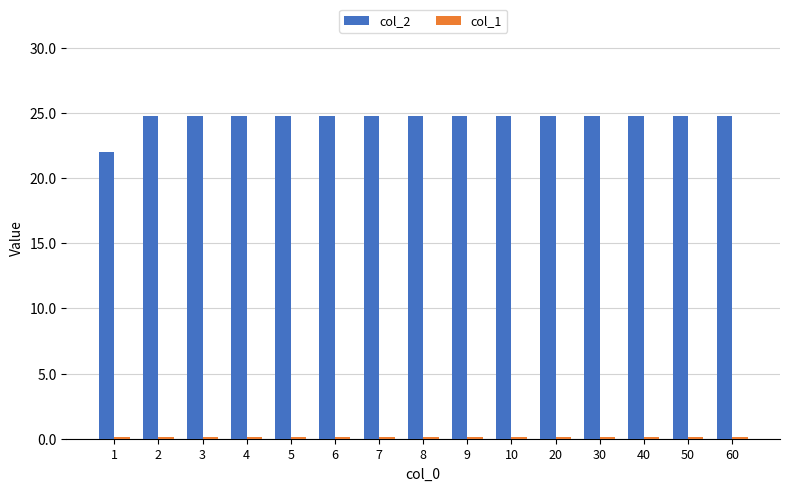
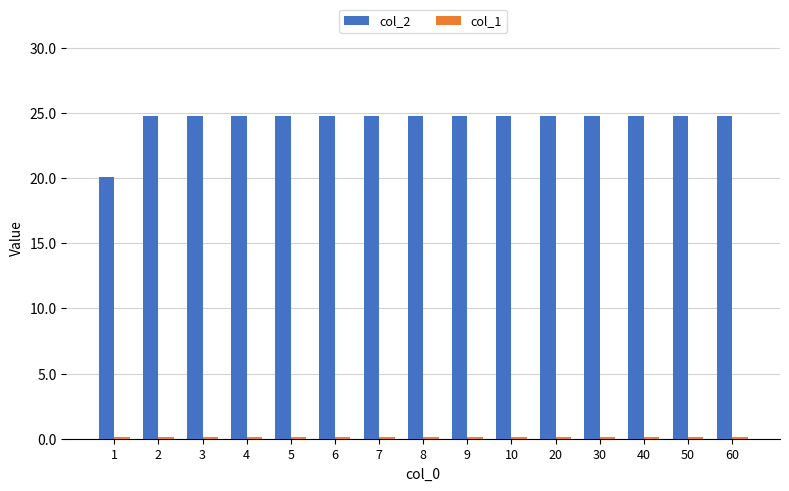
  {
    "col_2": {
-     "1": 22.0,
+     "1": 20.1,
      "2": 24.8,
      "3": 24.8,
      "4": 24.8,
      "5": 24.8,
      "6": 24.8,
      "7": 24.8,
      "8": 24.8,
      "9": 24.8,
      "10": 24.8,
      "20": 24.8,
      "30": 24.8,
      "40": 24.8,
      "50": 24.8,
      "60": 24.8
    }
  }
